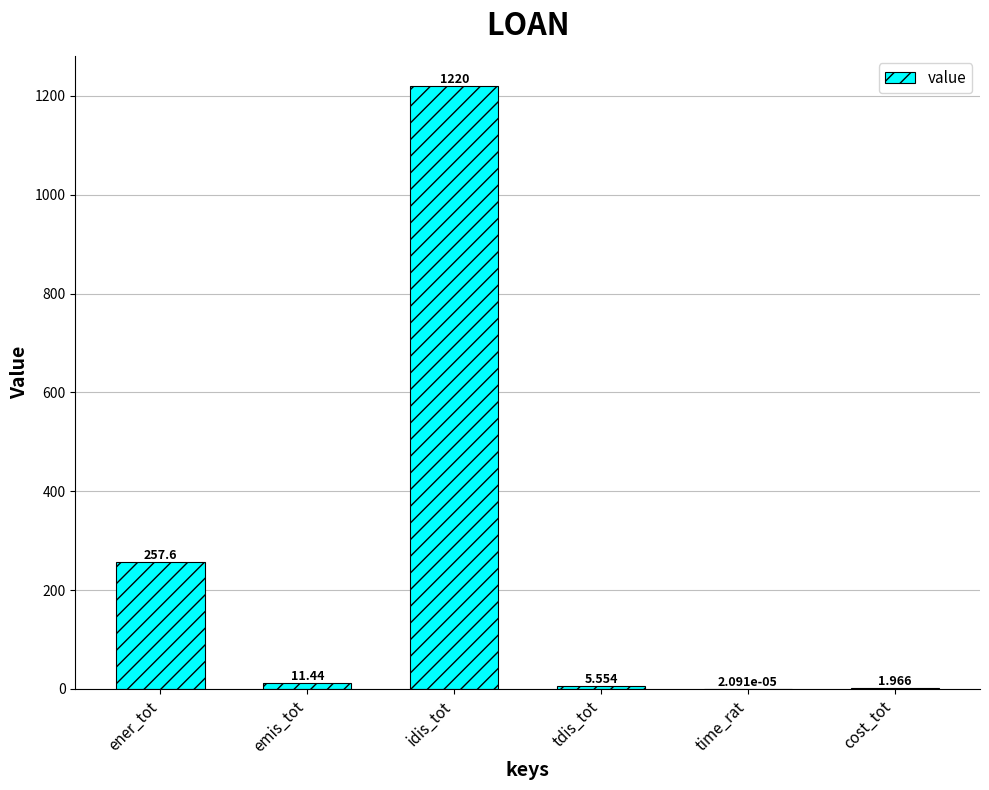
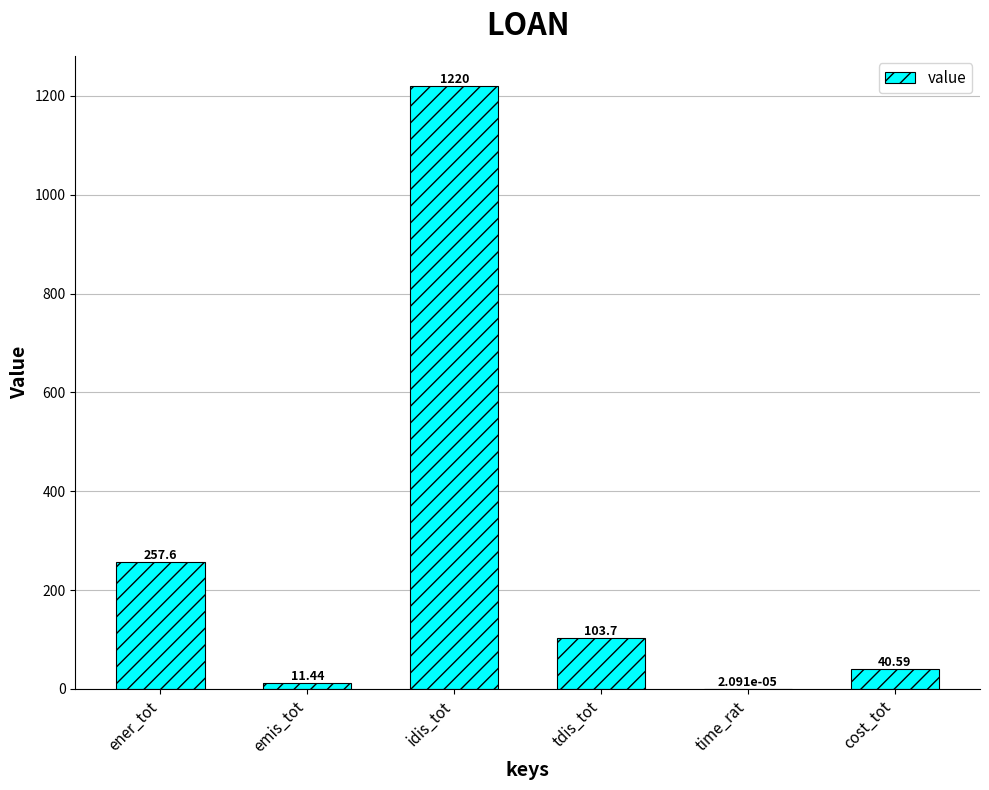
  {
    "ener_tot": "257.6",
    "emis_tot": "11.44",
    "idis_tot": "1220",
-   "tdis_tot": "5.554",
+   "tdis_tot": "103.7",
    "time_rat": "2.091e-05",
-   "cost_tot": "1.966"
+   "cost_tot": "40.59"
  }
